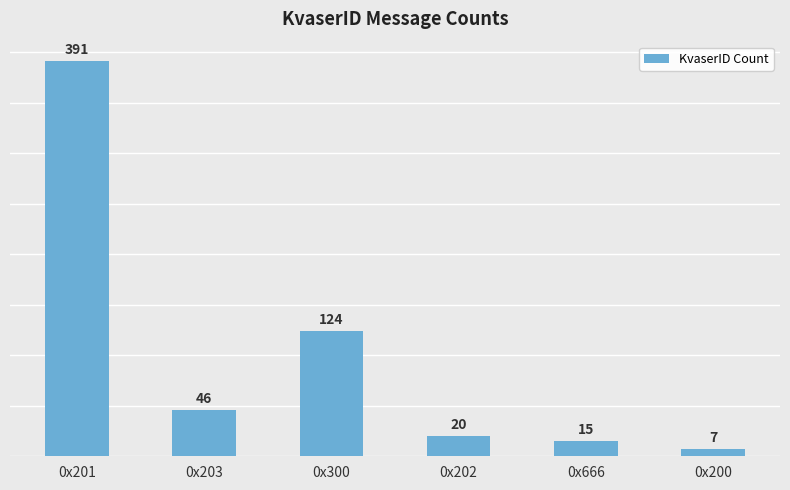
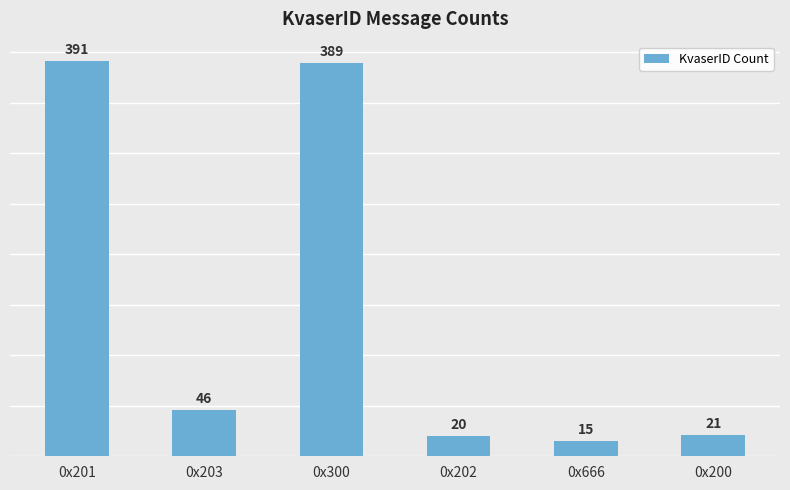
  {
    "0x201": 391,
    "0x203": 46,
-   "0x300": 124,
+   "0x300": 389,
    "0x202": 20,
    "0x666": 15,
-   "0x200": 7
+   "0x200": 21
  }
